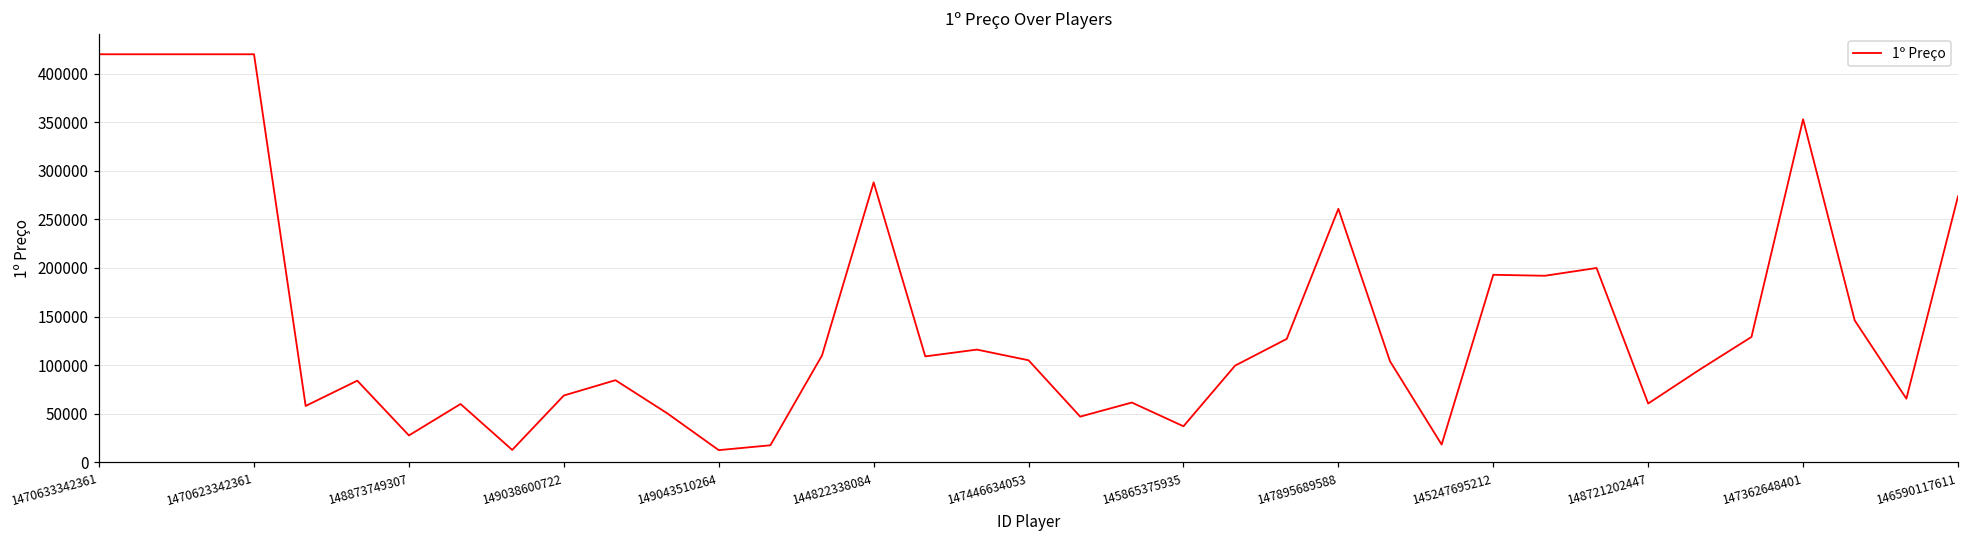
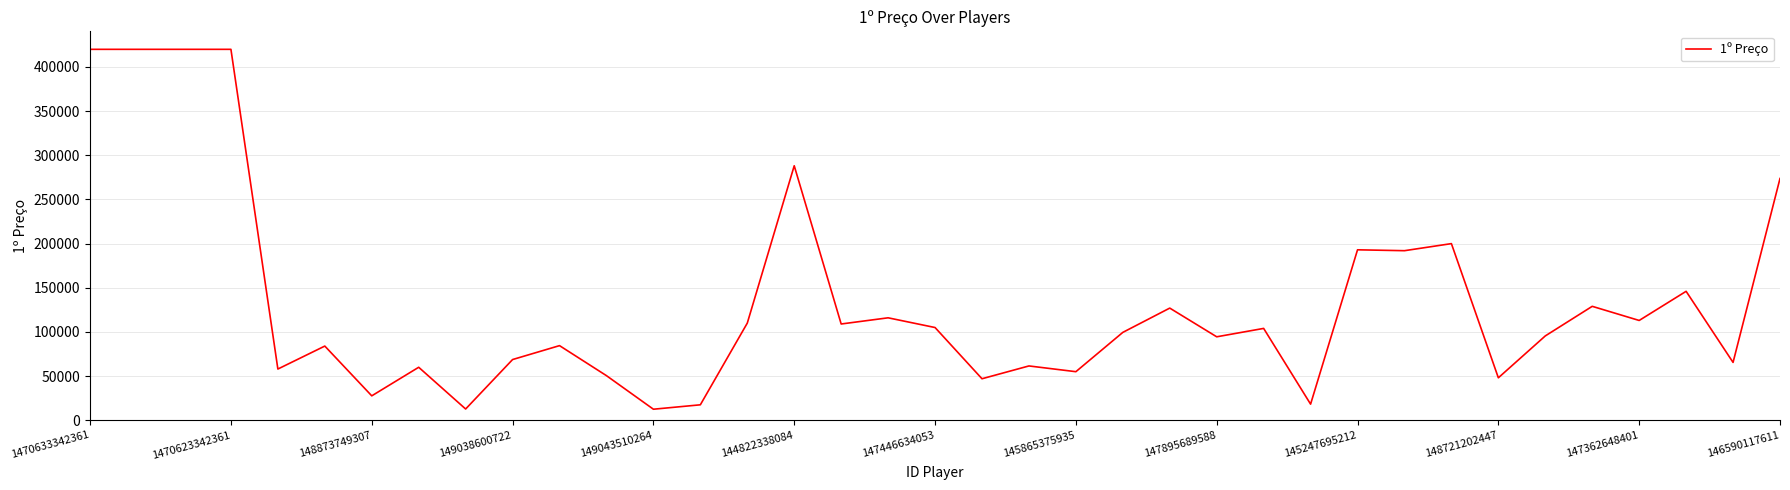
  {
    "1470633342361": 420000,
    "1470623342361": 420000,
    "148873749307": 30000,
    "149038600722": 70000,
    "149043510264": 10000,
    "144822338084": 290000,
    "147446634053": 110000,
-   "145865375935": 40000,
-   "147895689588": 260000,
+   "145865375935": 60000,
+   "147895689588": 90000,
    "145247695212": 190000,
-   "148721202447": 60000,
-   "147362648401": 350000,
+   "148721202447": 50000,
+   "147362648401": 110000,
    "146590117611": 270000
  }
